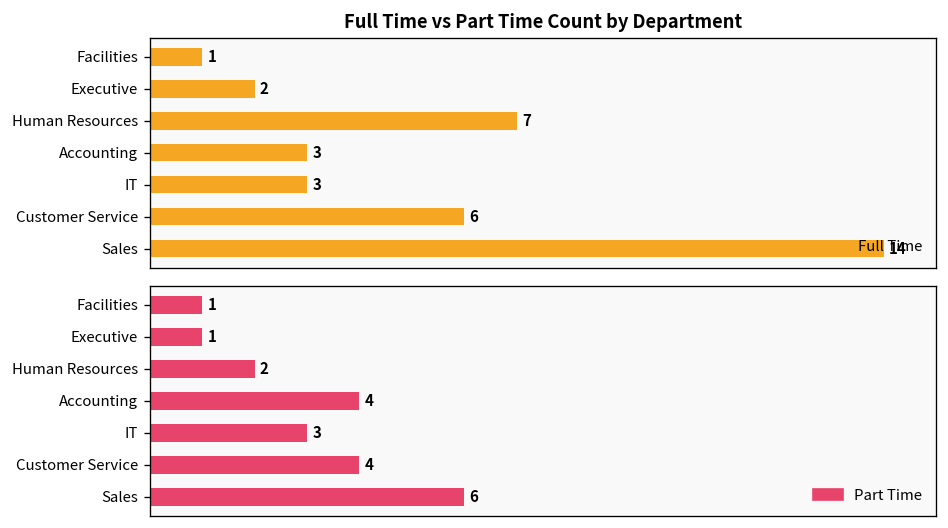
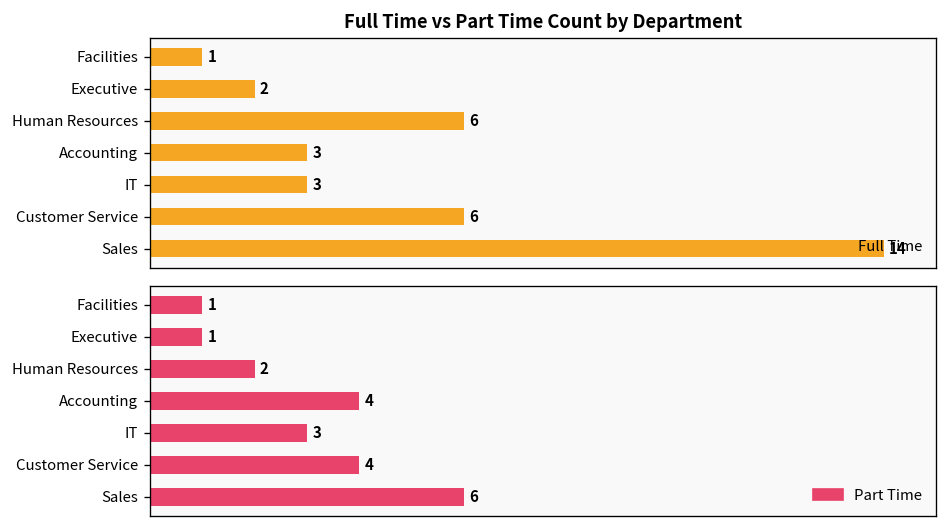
  {
    "Full Time vs Part Time Count by Department": {
      "Facilities": 1,
      "Executive": 2,
-     "Human Resources": 7,
+     "Human Resources": 6,
      "Accounting": 3,
      "IT": 3,
      "Customer Service": 6,
      "Sales": 14
    }
  }
